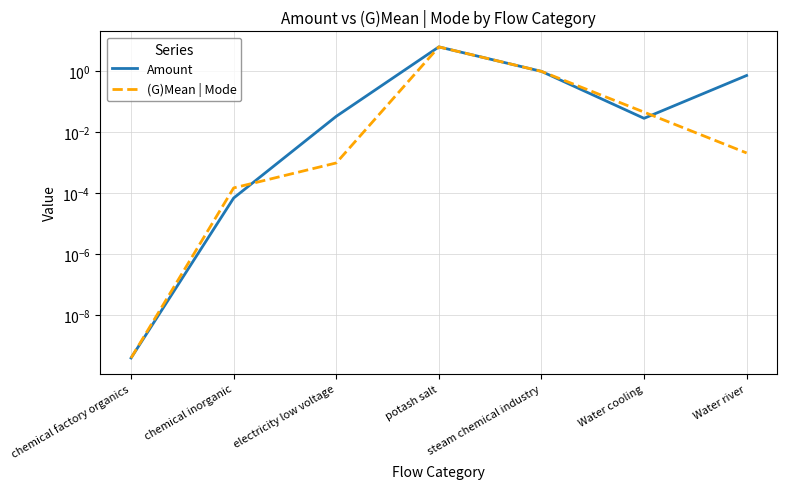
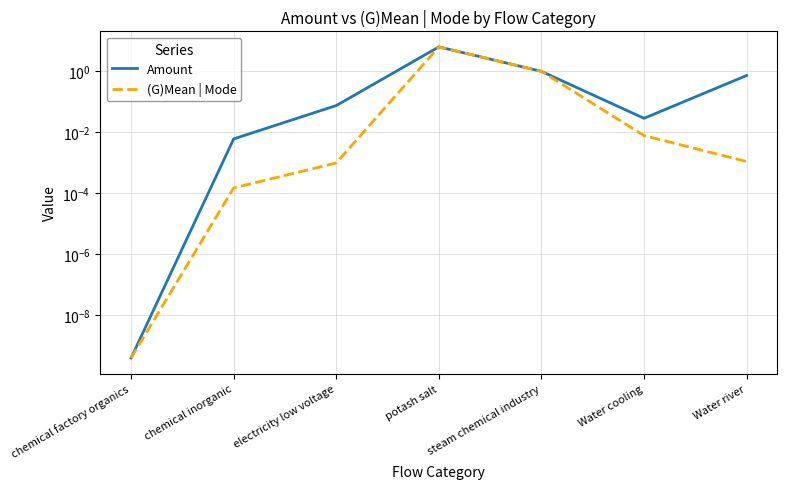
  {
    "Amount": {
-     "chemical inorganic": 0.00007,
-     "electricity low voltage": 0.03,
+     "chemical inorganic": 0.006,
+     "electricity low voltage": 0.08,
      "Water cooling": 0.03,
      "Water river": 0.7
    },
    "(G)Mean | Mode": {
      "chemical inorganic": 0.0002,
      "electricity low voltage": 0.0010,
-     "Water cooling": 0.05,
-     "Water river": 0.002
+     "Water cooling": 0.008,
+     "Water river": 0.0011
    }
  }
